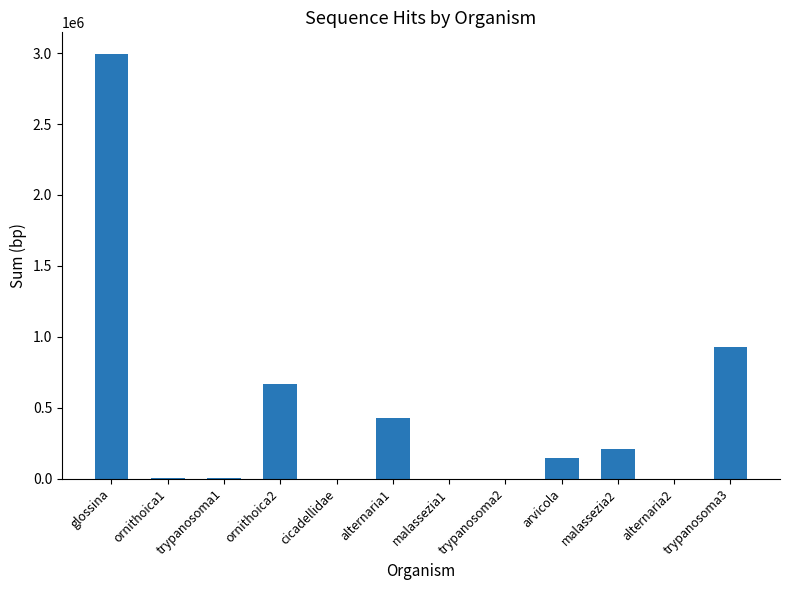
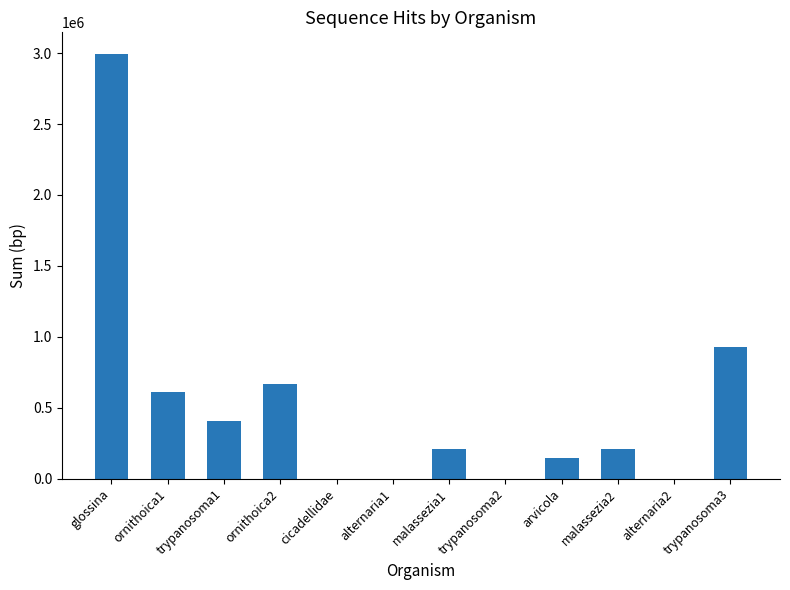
  {
    "glossina": 3000000,
-   "ornithoica1": 0,
-   "trypanosoma1": 0,
+   "ornithoica1": 610000,
+   "trypanosoma1": 410000,
    "ornithoica2": 660000,
-   "alternaria1": 430000,
-   "malassezia1": 0,
+   "alternaria1": 0,
+   "malassezia1": 210000,
    "arvicola": 150000,
    "malassezia2": 210000,
    "trypanosoma3": 930000
  }
